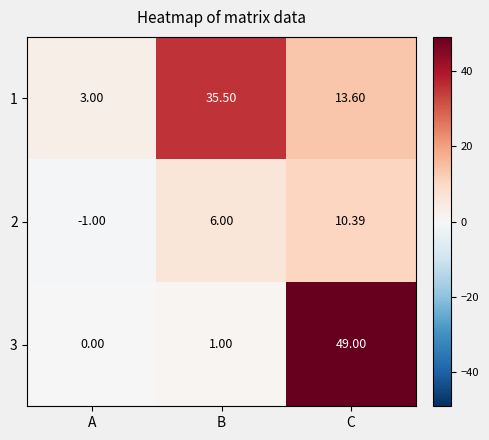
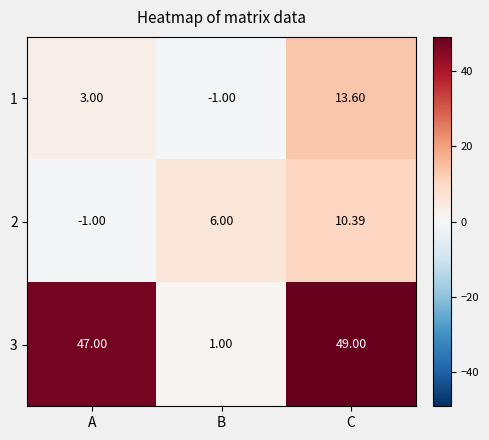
  {
    "1": {
      "A": 3.00,
-     "B": 35.50,
+     "B": -1.00,
      "C": 13.60
    },
    "2": {
      "A": -1.00,
      "B": 6.00,
      "C": 10.39
    },
    "3": {
-     "A": 0.00,
+     "A": 47.00,
      "B": 1.00,
      "C": 49.00
    }
  }
